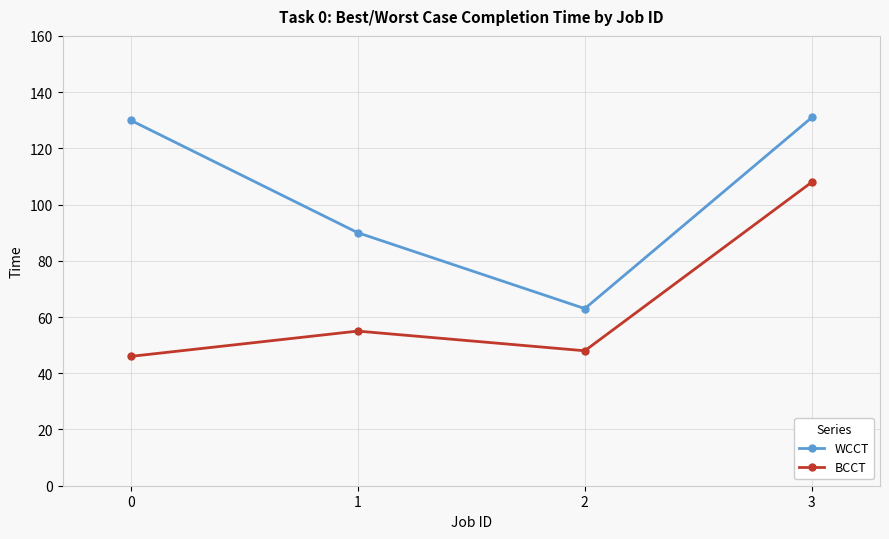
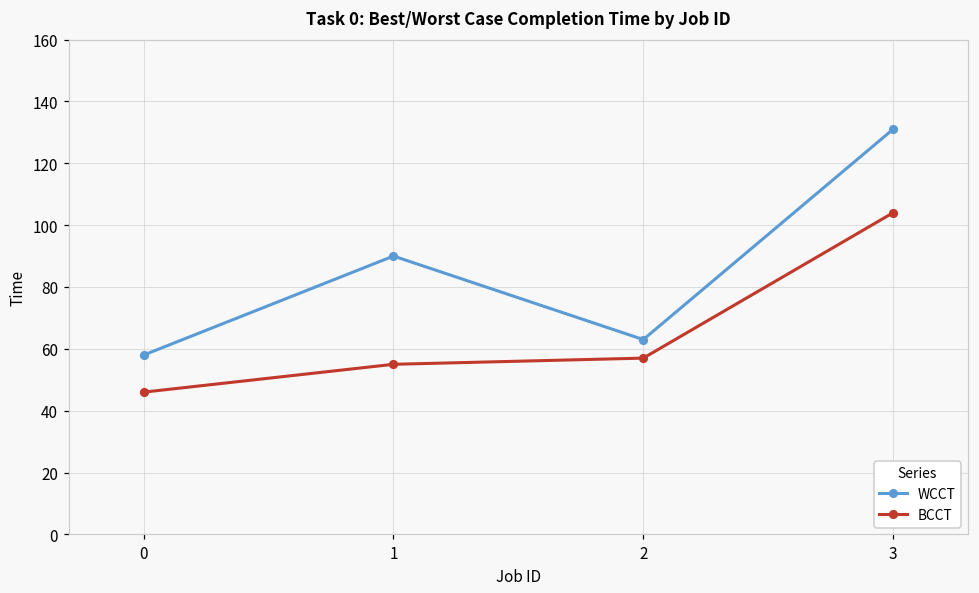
  {
    "WCCT": {
-     "0": 130,
+     "0": 58,
      "1": 90,
      "2": 63,
      "3": 131
    },
    "BCCT": {
      "0": 46,
      "1": 55,
-     "2": 48,
-     "3": 108
+     "2": 57,
+     "3": 104
    }
  }
